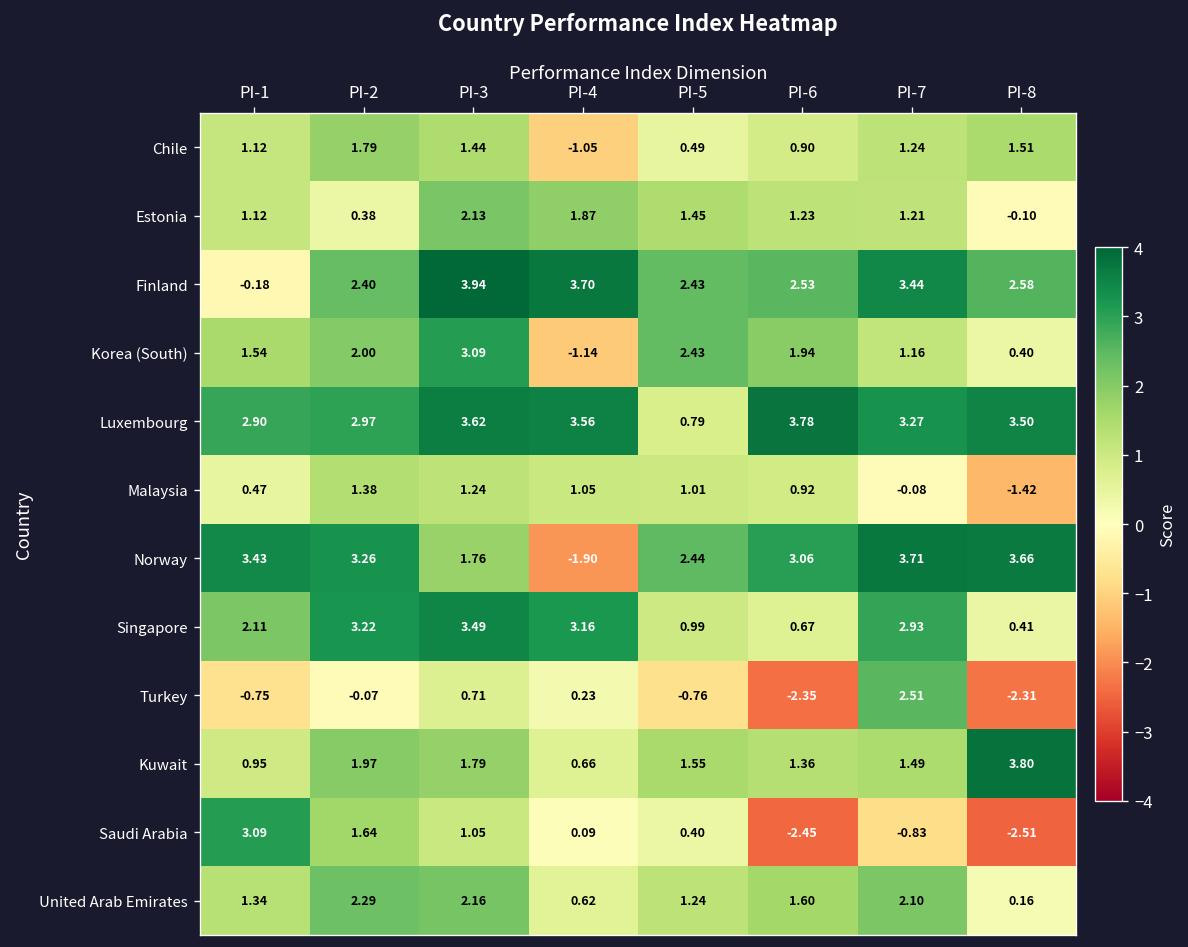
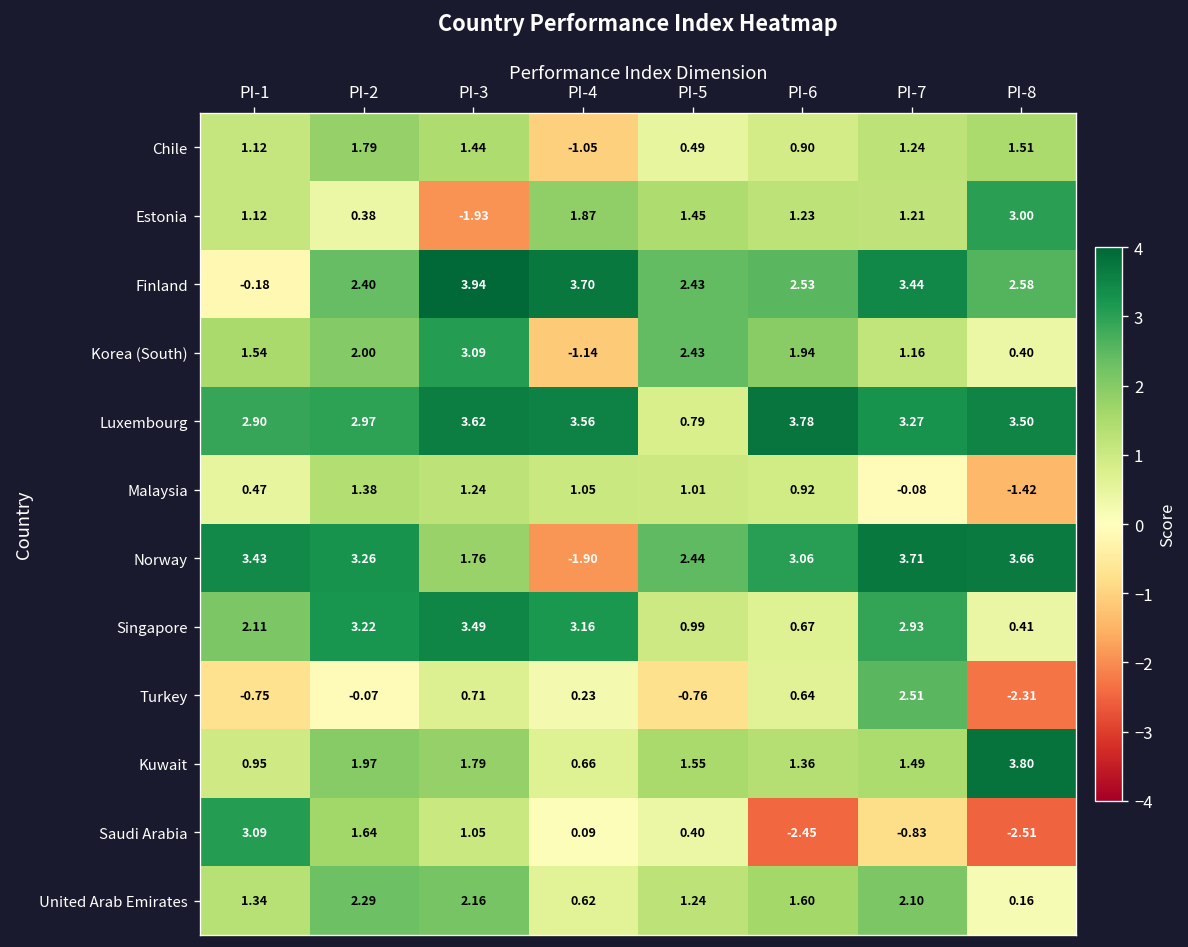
  {
    "Chile": {
      "PI-1": 1.12,
      "PI-2": 1.79,
      "PI-3": 1.44,
      "PI-4": -1.05,
      "PI-5": 0.49,
      "PI-6": 0.90,
      "PI-7": 1.24,
      "PI-8": 1.51
    },
    "Estonia": {
      "PI-1": 1.12,
      "PI-2": 0.38,
-     "PI-3": 2.13,
+     "PI-3": -1.93,
      "PI-4": 1.87,
      "PI-5": 1.45,
      "PI-6": 1.23,
      "PI-7": 1.21,
-     "PI-8": -0.10
+     "PI-8": 3.00
    },
    "Finland": {
      "PI-1": -0.18,
      "PI-2": 2.40,
      "PI-3": 3.94,
      "PI-4": 3.70,
      "PI-5": 2.43,
      "PI-6": 2.53,
      "PI-7": 3.44,
      "PI-8": 2.58
    },
    "Korea (South)": {
      "PI-1": 1.54,
      "PI-2": 2.00,
      "PI-3": 3.09,
      "PI-4": -1.14,
      "PI-5": 2.43,
      "PI-6": 1.94,
      "PI-7": 1.16,
      "PI-8": 0.40
    },
    "Luxembourg": {
      "PI-1": 2.90,
      "PI-2": 2.97,
      "PI-3": 3.62,
      "PI-4": 3.56,
      "PI-5": 0.79,
      "PI-6": 3.78,
      "PI-7": 3.27,
      "PI-8": 3.50
    },
    "Malaysia": {
      "PI-1": 0.47,
      "PI-2": 1.38,
      "PI-3": 1.24,
      "PI-4": 1.05,
      "PI-5": 1.01,
      "PI-6": 0.92,
      "PI-7": -0.08,
      "PI-8": -1.42
    },
    "Norway": {
      "PI-1": 3.43,
      "PI-2": 3.26,
      "PI-3": 1.76,
      "PI-4": -1.90,
      "PI-5": 2.44,
      "PI-6": 3.06,
      "PI-7": 3.71,
      "PI-8": 3.66
    },
    "Singapore": {
      "PI-1": 2.11,
      "PI-2": 3.22,
      "PI-3": 3.49,
      "PI-4": 3.16,
      "PI-5": 0.99,
      "PI-6": 0.67,
      "PI-7": 2.93,
      "PI-8": 0.41
    },
    "Turkey": {
      "PI-1": -0.75,
      "PI-2": -0.07,
      "PI-3": 0.71,
      "PI-4": 0.23,
      "PI-5": -0.76,
-     "PI-6": -2.35,
+     "PI-6": 0.64,
      "PI-7": 2.51,
      "PI-8": -2.31
    },
    "Kuwait": {
      "PI-1": 0.95,
      "PI-2": 1.97,
      "PI-3": 1.79,
      "PI-4": 0.66,
      "PI-5": 1.55,
      "PI-6": 1.36,
      "PI-7": 1.49,
      "PI-8": 3.80
    },
    "Saudi Arabia": {
      "PI-1": 3.09,
      "PI-2": 1.64,
      "PI-3": 1.05,
      "PI-4": 0.09,
      "PI-5": 0.40,
      "PI-6": -2.45,
      "PI-7": -0.83,
      "PI-8": -2.51
    },
    "United Arab Emirates": {
      "PI-1": 1.34,
      "PI-2": 2.29,
      "PI-3": 2.16,
      "PI-4": 0.62,
      "PI-5": 1.24,
      "PI-6": 1.60,
      "PI-7": 2.10,
      "PI-8": 0.16
    }
  }
